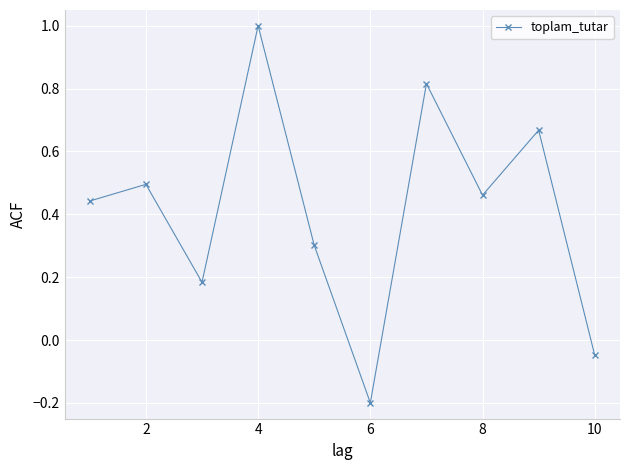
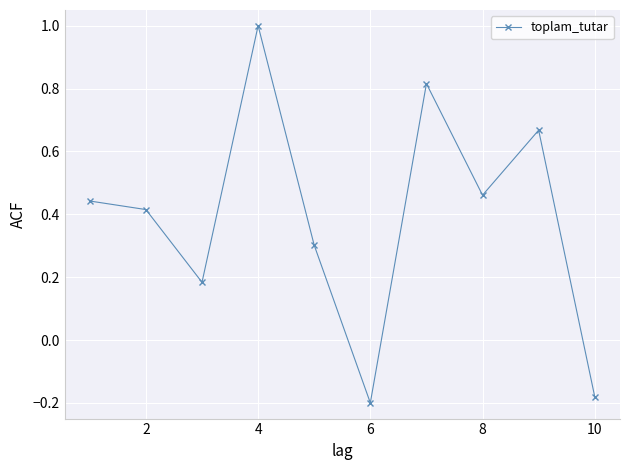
  {
-   "2": 0.50,
+   "2": 0.42,
    "4": 1.00,
    "6": -0.20,
    "8": 0.46,
-   "10": -0.05
+   "10": -0.18
  }
